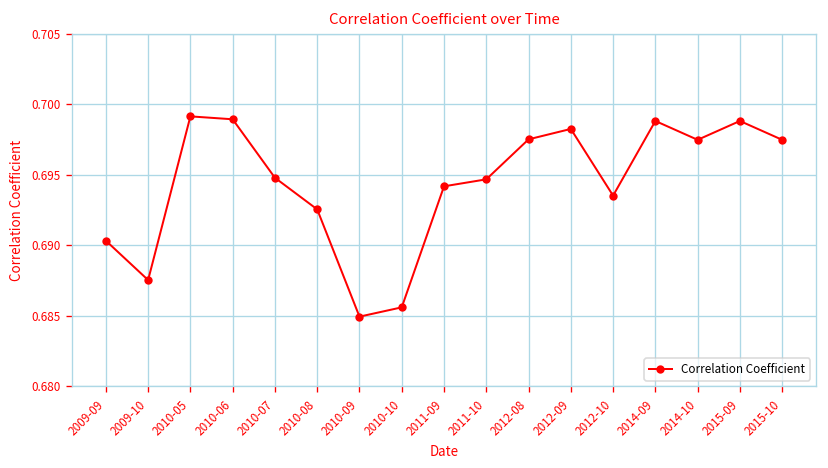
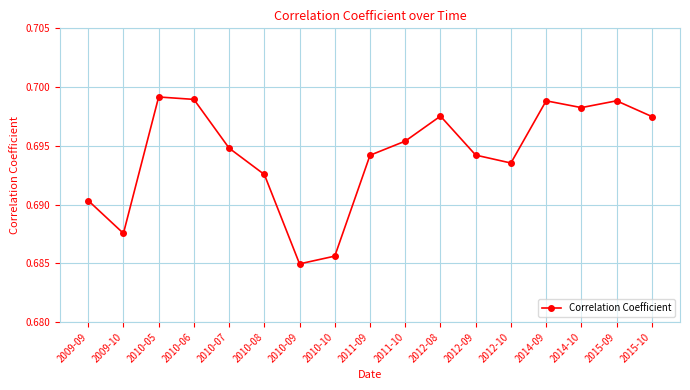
  {
    "2009-09": 0.6903,
    "2009-10": 0.6875,
    "2010-05": 0.6992,
    "2010-06": 0.6990,
    "2010-07": 0.6948,
    "2010-08": 0.6926,
    "2010-09": 0.6849,
    "2010-10": 0.6856,
    "2011-09": 0.6942,
-   "2011-10": 0.6947,
+   "2011-10": 0.6954,
    "2012-08": 0.6975,
-   "2012-09": 0.6983,
+   "2012-09": 0.6942,
    "2012-10": 0.6935,
    "2014-09": 0.6988,
-   "2014-10": 0.6975,
+   "2014-10": 0.6983,
    "2015-09": 0.6988,
    "2015-10": 0.6975
  }
